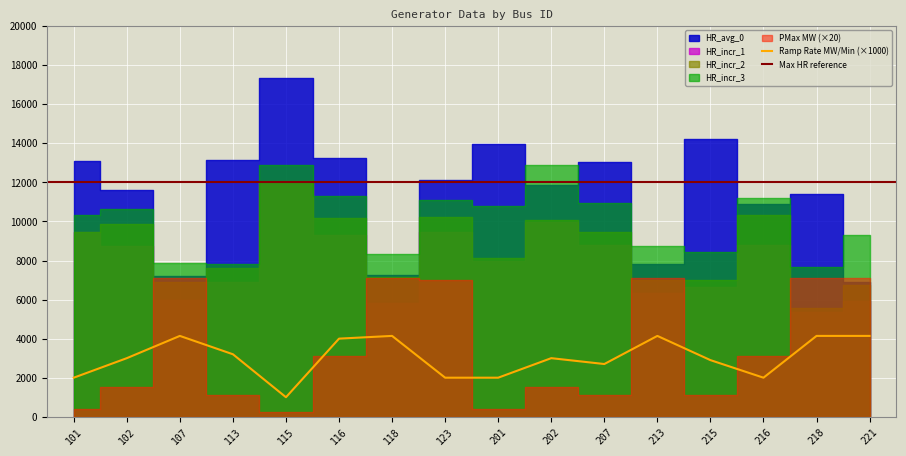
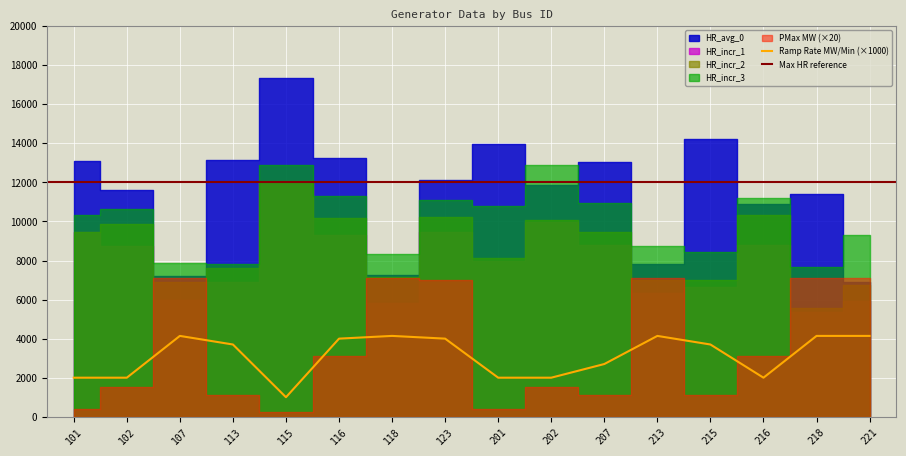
  {
    "Ramp Rate MW/Min (×1000)": {
      "101": 2000,
-     "102": 3000,
+     "102": 2000,
      "107": 4100,
-     "113": 3200,
+     "113": 3700,
      "115": 1000,
      "116": 4000,
      "118": 4100,
-     "123": 2000,
+     "123": 4000,
      "201": 2000,
-     "202": 3000,
+     "202": 2000,
      "207": 2700,
      "213": 4100,
-     "215": 2900,
+     "215": 3700,
      "216": 2000,
      "218": 4100,
      "221": 4100
    }
  }
